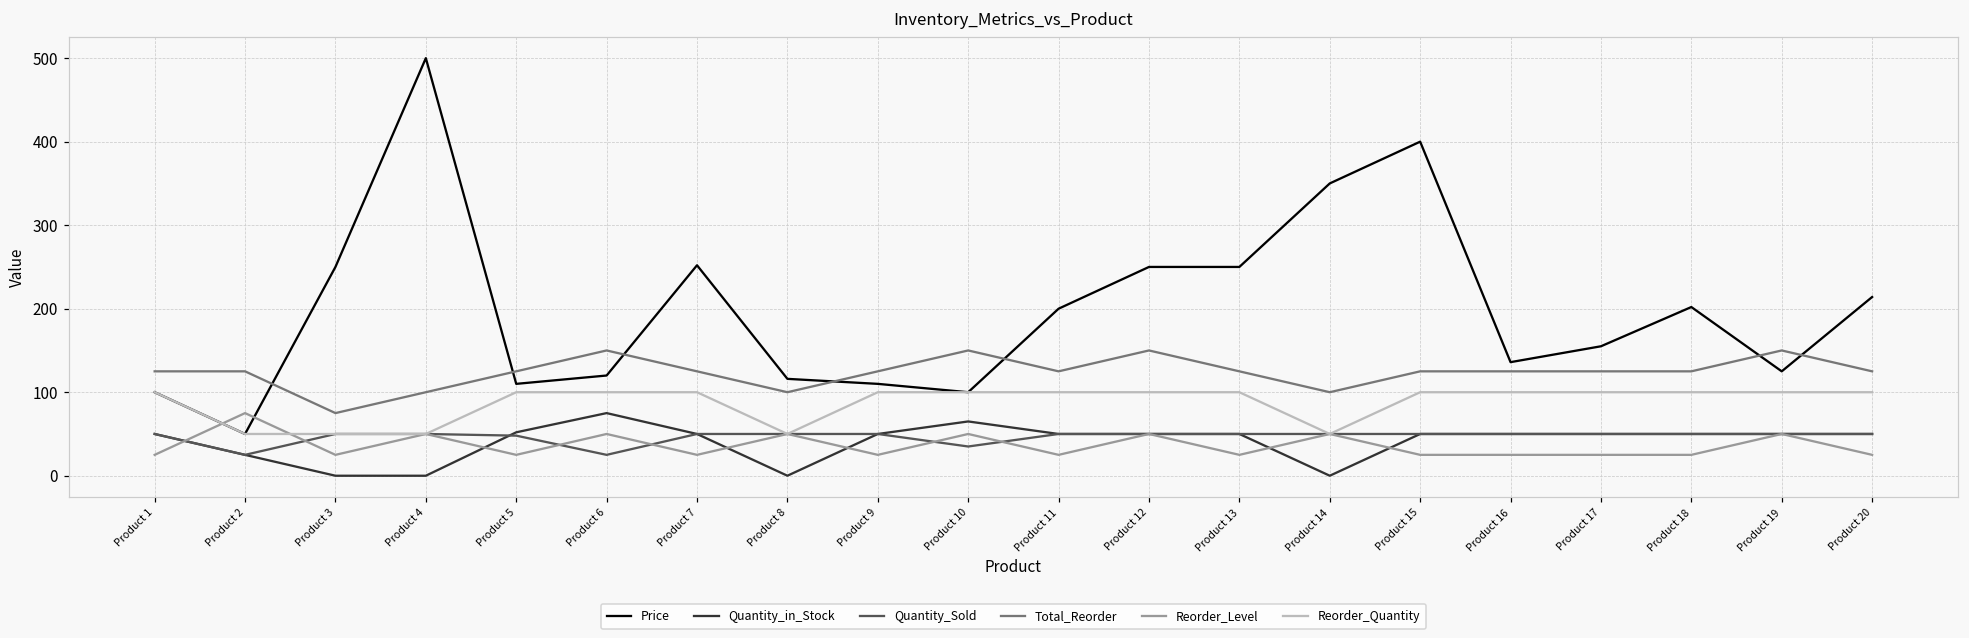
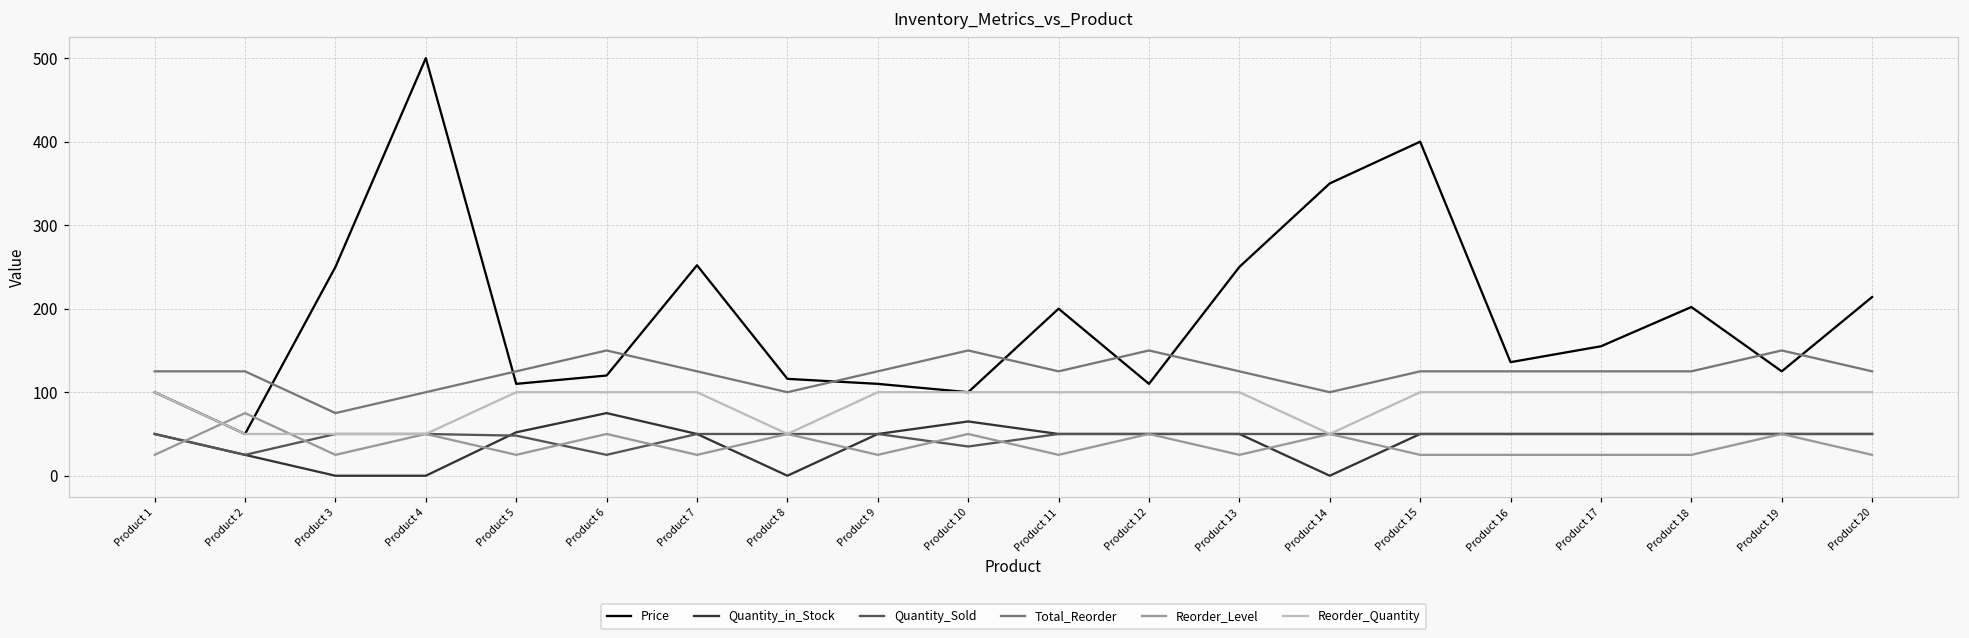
  {
    "Price": {
      "Product 3": 250,
      "Product 4": 500,
      "Product 5": 110,
      "Product 6": 120,
      "Product 7": 250,
      "Product 8": 120,
      "Product 9": 110,
      "Product 11": 200,
-     "Product 12": 250,
+     "Product 12": 110,
      "Product 13": 250,
      "Product 14": 350,
      "Product 15": 400,
      "Product 16": 140,
      "Product 17": 160,
      "Product 18": 200,
      "Product 19": 130,
      "Product 20": 210
    }
  }
